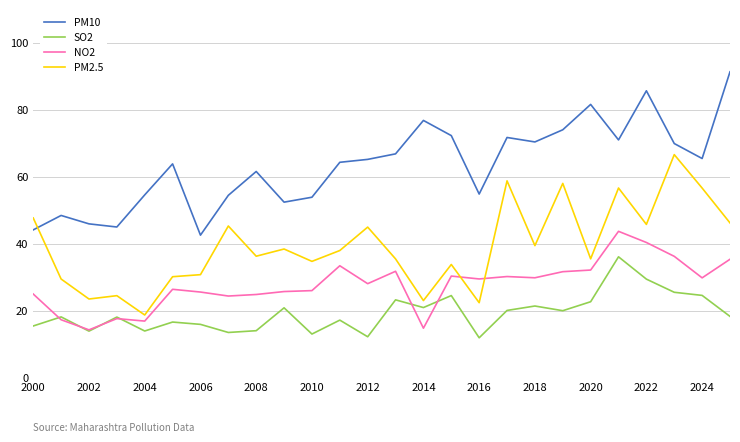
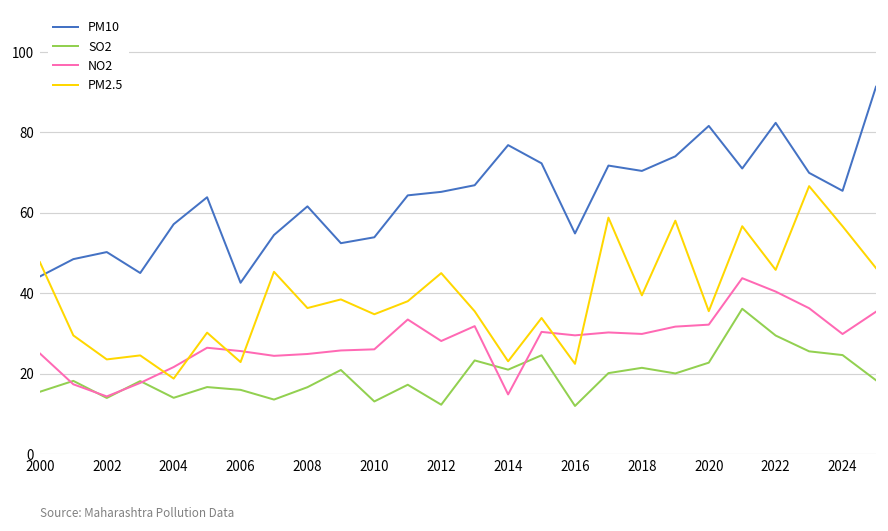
  {
    "PM10": {
      "2000": 44,
-     "2002": 46,
-     "2004": 55,
+     "2002": 50,
+     "2004": 57,
      "2006": 43,
      "2008": 62,
      "2010": 54,
      "2012": 65,
      "2014": 77,
      "2016": 55,
      "2018": 70,
      "2020": 82,
-     "2022": 86,
+     "2022": 82,
      "2024": 65
    },
    "SO2": {
      "2000": 15,
      "2004": 14,
      "2006": 16,
-     "2008": 14,
+     "2008": 17,
      "2010": 13,
      "2012": 12,
      "2014": 21,
      "2016": 12,
      "2018": 21,
      "2020": 23,
      "2022": 29,
      "2024": 25
    },
    "NO2": {
      "2000": 25,
-     "2004": 17,
+     "2004": 22,
      "2006": 26,
      "2008": 25,
      "2010": 26,
      "2012": 28,
      "2014": 15,
      "2016": 30,
      "2018": 30,
      "2020": 32,
      "2022": 40,
      "2024": 30
    },
    "PM2.5": {
      "2000": 48,
      "2002": 24,
      "2004": 19,
-     "2006": 31,
+     "2006": 23,
      "2008": 36,
      "2010": 35,
      "2012": 45,
      "2014": 23,
      "2016": 22,
      "2018": 39,
      "2020": 36,
      "2022": 46,
      "2024": 57
    }
  }
